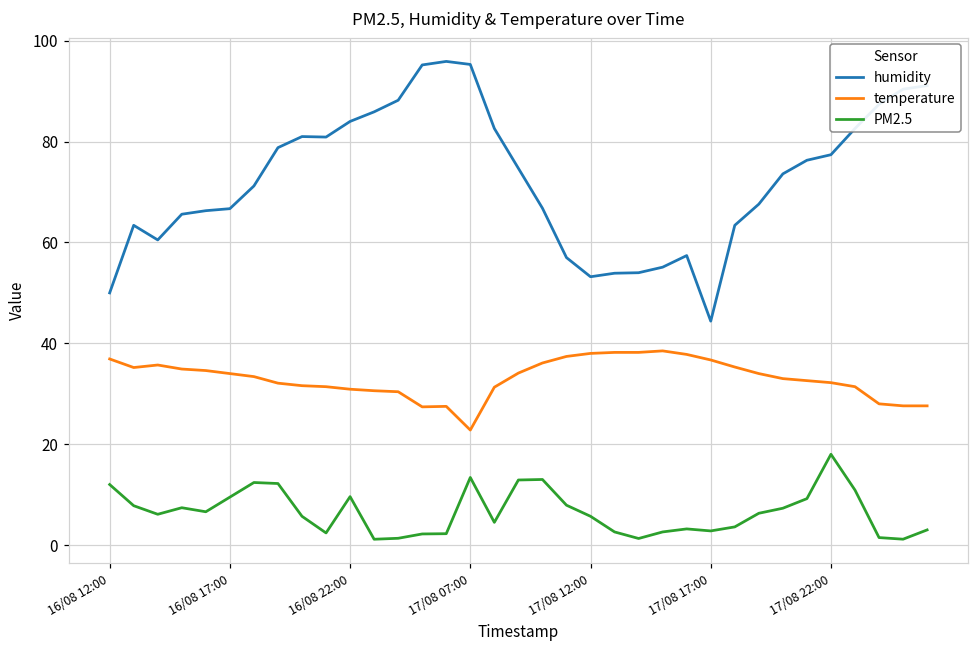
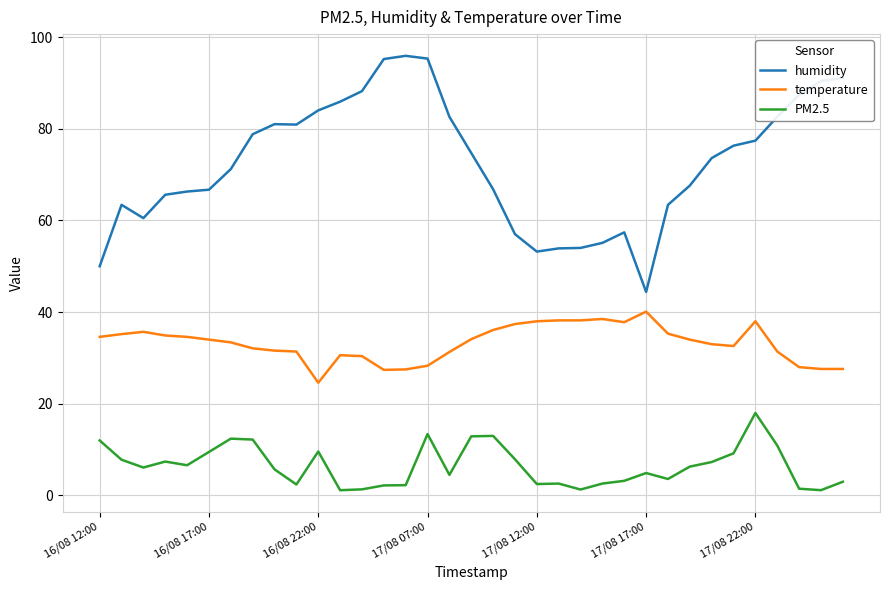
  {
    "humidity": {
      "16/08 12:00": 50,
      "16/08 17:00": 67,
      "16/08 22:00": 84,
      "17/08 07:00": 95,
      "17/08 12:00": 53,
      "17/08 17:00": 44,
      "17/08 22:00": 77
    },
    "temperature": {
-     "16/08 12:00": 37,
+     "16/08 12:00": 35,
      "16/08 17:00": 34,
-     "16/08 22:00": 31,
-     "17/08 07:00": 23,
+     "16/08 22:00": 25,
+     "17/08 07:00": 28,
      "17/08 12:00": 38,
-     "17/08 17:00": 37,
-     "17/08 22:00": 32
+     "17/08 17:00": 40,
+     "17/08 22:00": 38
    },
    "PM2.5": {
      "16/08 12:00": 12,
      "16/08 17:00": 10,
      "16/08 22:00": 10,
      "17/08 07:00": 13,
-     "17/08 12:00": 6,
-     "17/08 17:00": 3,
+     "17/08 12:00": 3,
+     "17/08 17:00": 5,
      "17/08 22:00": 18
    }
  }
